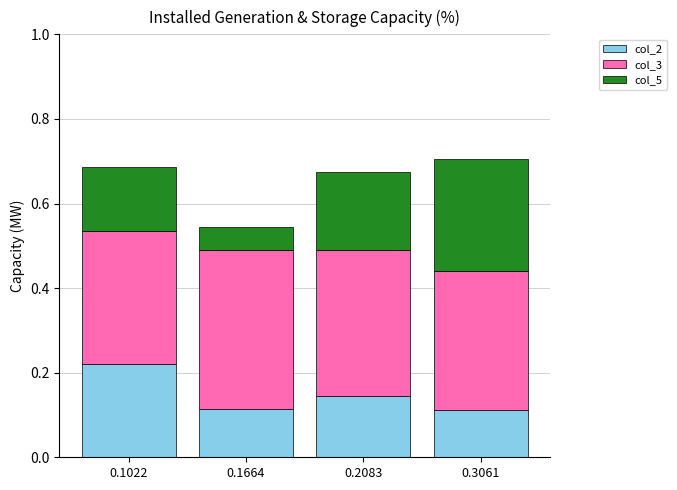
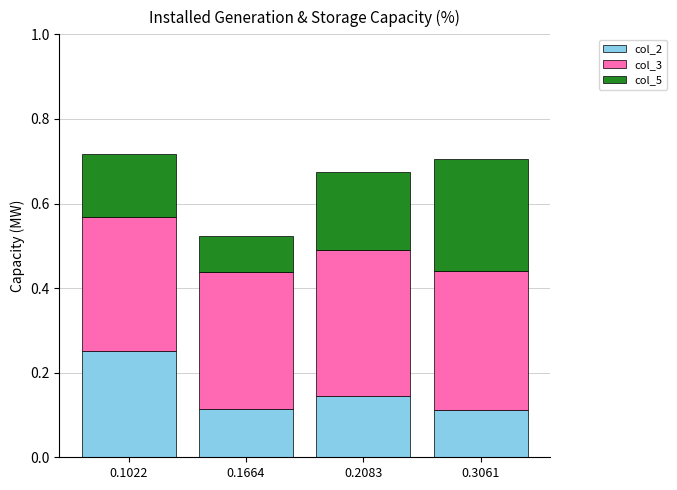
  {
    "col_2": {
-     "0.1022": 0.22,
+     "0.1022": 0.25,
      "0.1664": 0.12,
      "0.2083": 0.14,
      "0.3061": 0.11
    },
    "col_3": {
      "0.1022": 0.32,
-     "0.1664": 0.38,
+     "0.1664": 0.32,
      "0.2083": 0.35,
      "0.3061": 0.33
    },
    "col_5": {
      "0.1022": 0.15,
-     "0.1664": 0.05,
+     "0.1664": 0.09,
      "0.2083": 0.18,
      "0.3061": 0.26
    }
  }
